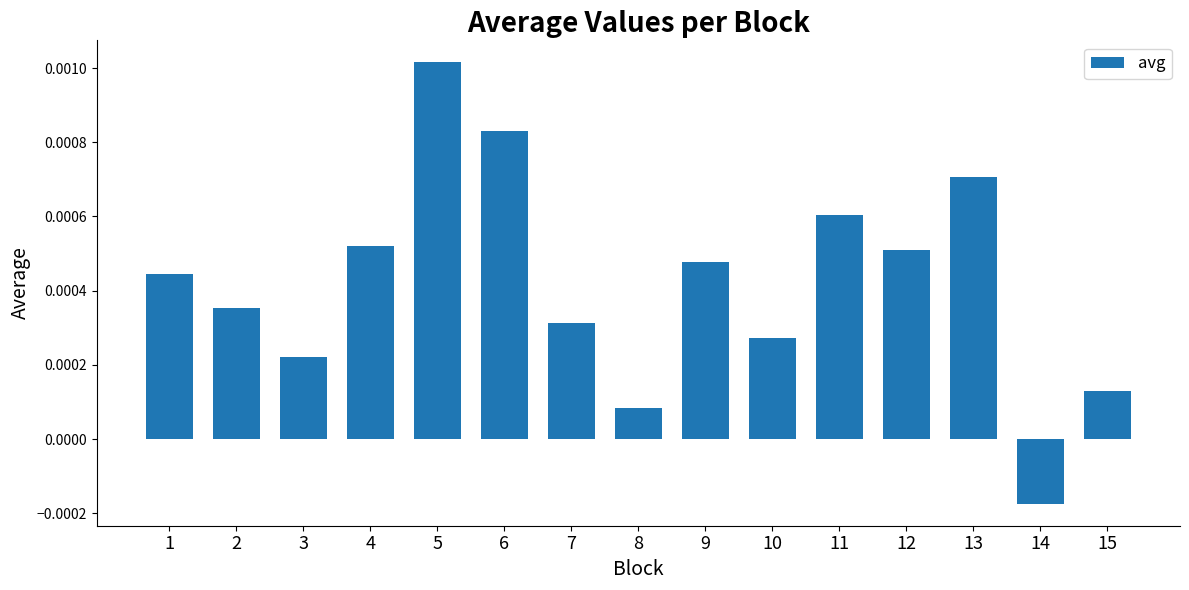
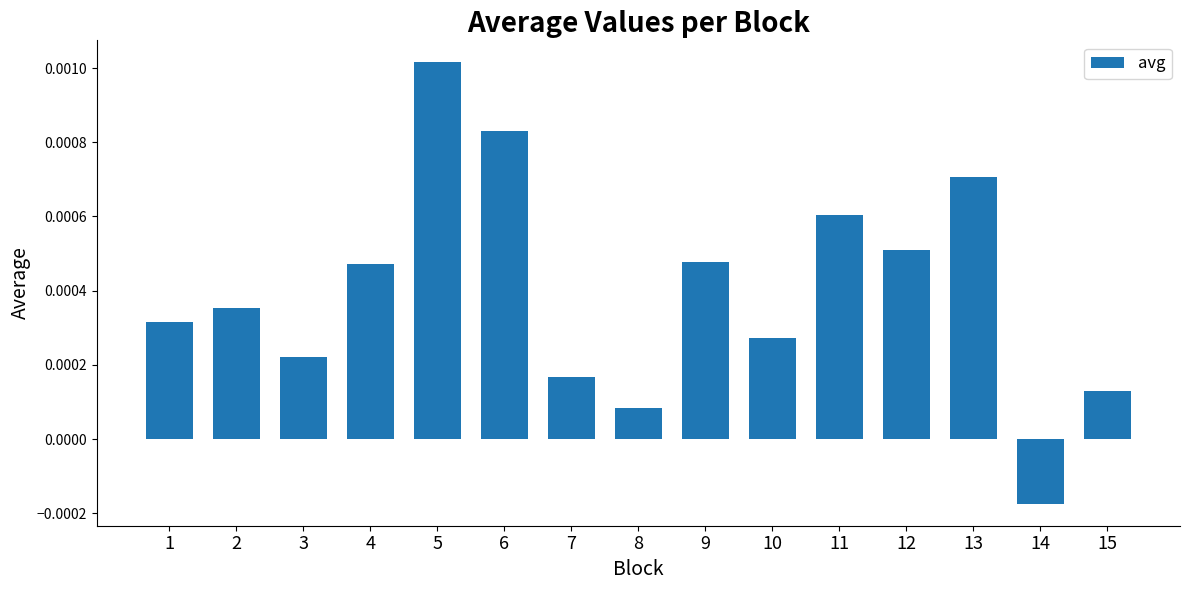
  {
-   "1": 0.00044,
+   "1": 0.00032,
    "2": 0.00035,
    "3": 0.00022,
-   "4": 0.00052,
+   "4": 0.00047,
    "5": 0.00102,
    "6": 0.00083,
-   "7": 0.00031,
+   "7": 0.00017,
    "8": 0.00008,
    "9": 0.00048,
    "10": 0.00027,
    "11": 0.00060,
    "12": 0.00051,
    "13": 0.00071,
    "14": -0.00017,
    "15": 0.00013
  }
